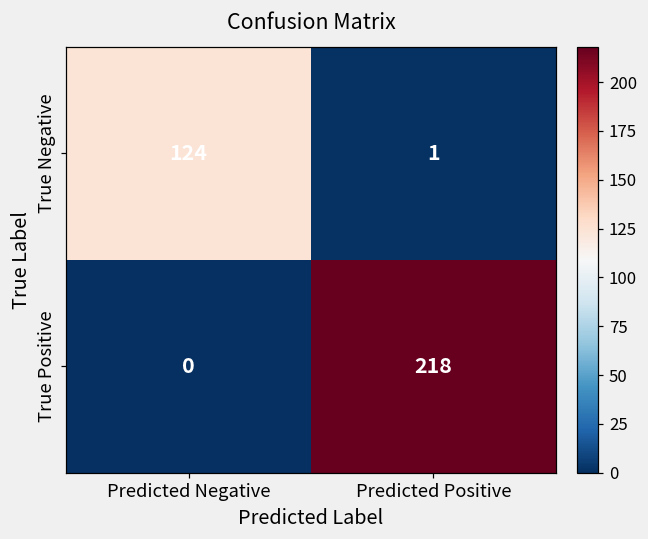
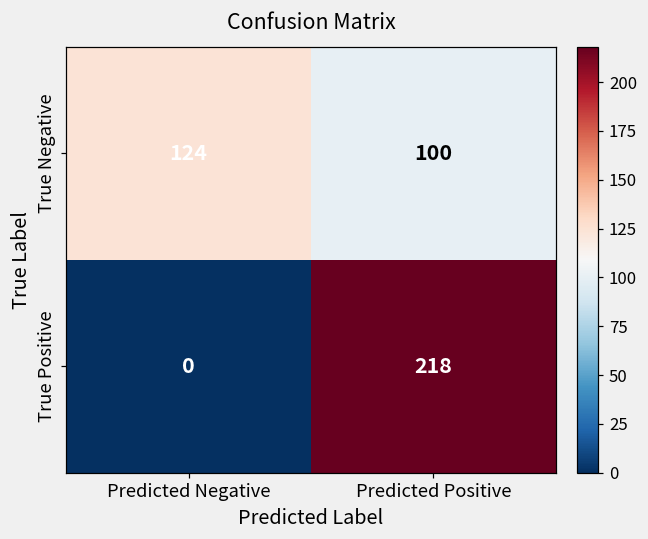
  {
    "True Negative": {
-     "Predicted Positive": 1
+     "Predicted Positive": 100
    },
    "True Positive": {
      "Predicted Negative": 0,
      "Predicted Positive": 218
    }
  }
